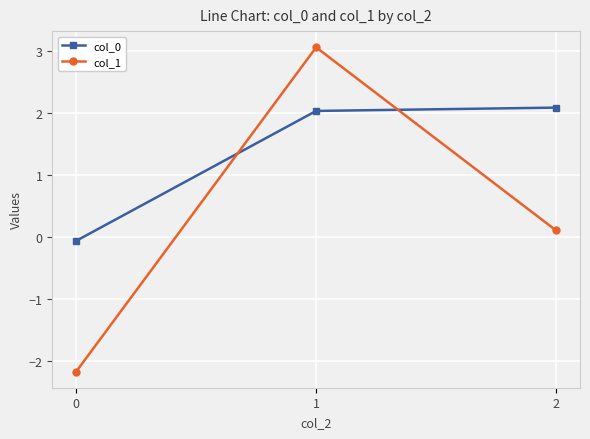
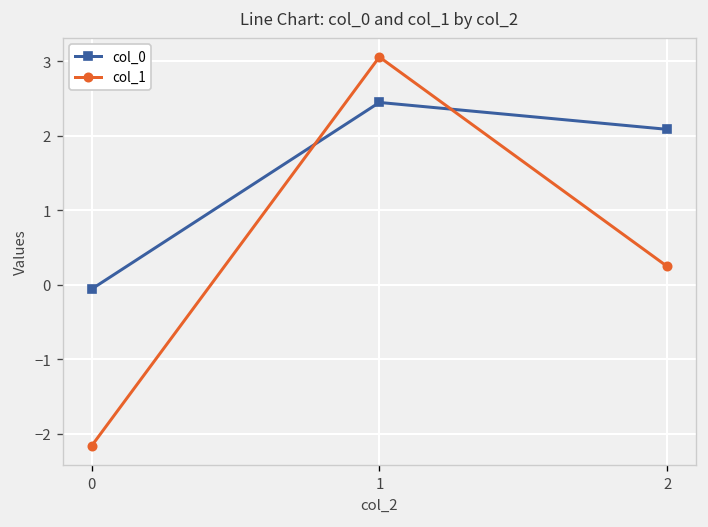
  {
    "col_0": {
      "0": -0.1,
-     "1": 2.0,
+     "1": 2.4,
      "2": 2.1
    },
    "col_1": {
      "0": -2.2,
      "1": 3.1,
-     "2": 0.1
+     "2": 0.2
    }
  }
